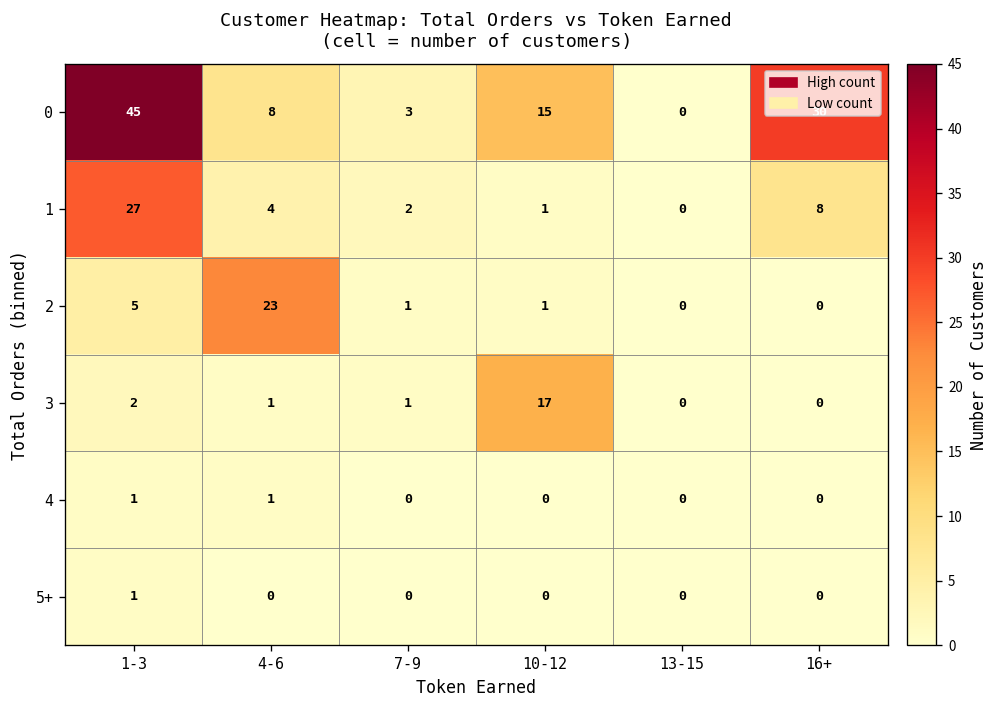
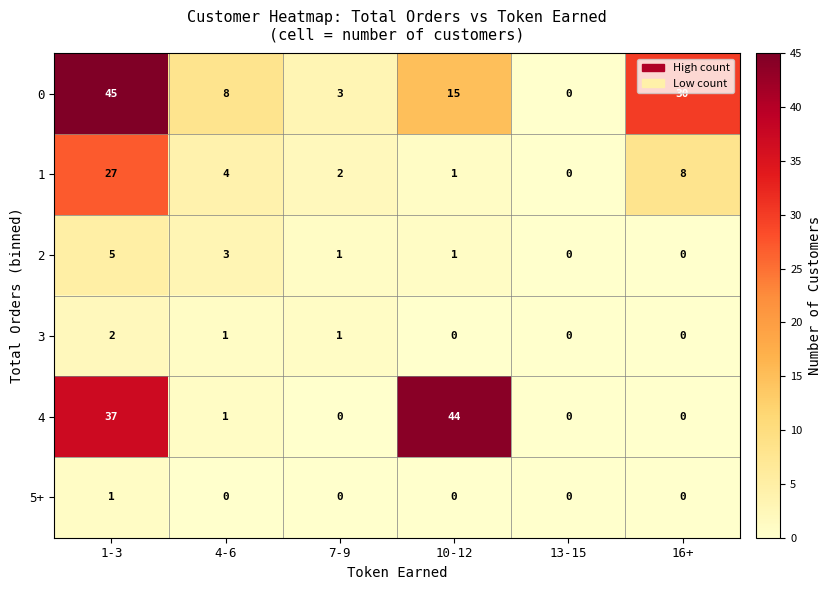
  {
    "0": {
      "1-3": 45,
      "4-6": 8,
      "7-9": 3,
      "10-12": 15,
      "13-15": 0
    },
    "1": {
      "1-3": 27,
      "4-6": 4,
      "7-9": 2,
      "10-12": 1,
      "13-15": 0,
      "16+": 8
    },
    "2": {
      "1-3": 5,
-     "4-6": 23,
+     "4-6": 3,
      "7-9": 1,
      "10-12": 1,
      "13-15": 0,
      "16+": 0
    },
    "3": {
      "1-3": 2,
      "4-6": 1,
      "7-9": 1,
-     "10-12": 17,
+     "10-12": 0,
      "13-15": 0,
      "16+": 0
    },
    "4": {
-     "1-3": 1,
+     "1-3": 37,
      "4-6": 1,
      "7-9": 0,
-     "10-12": 0,
+     "10-12": 44,
      "13-15": 0,
      "16+": 0
    },
    "5+": {
      "1-3": 1,
      "4-6": 0,
      "7-9": 0,
      "10-12": 0,
      "13-15": 0,
      "16+": 0
    }
  }
